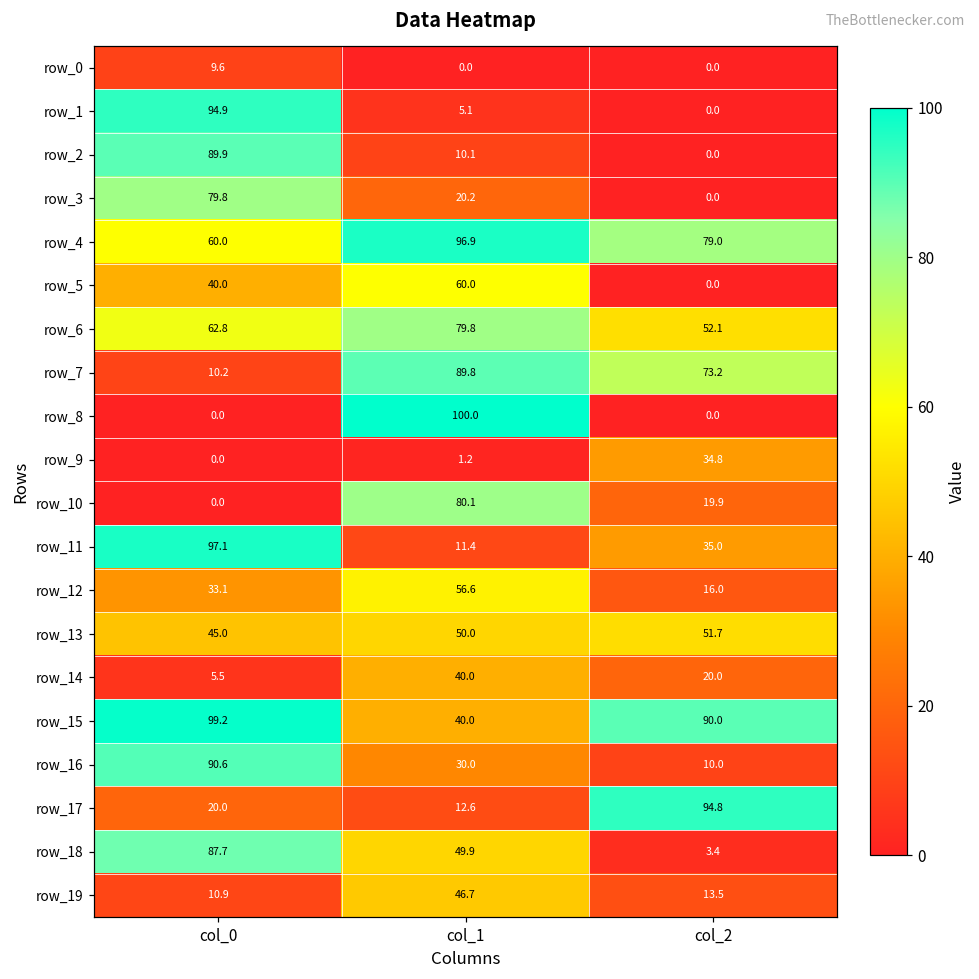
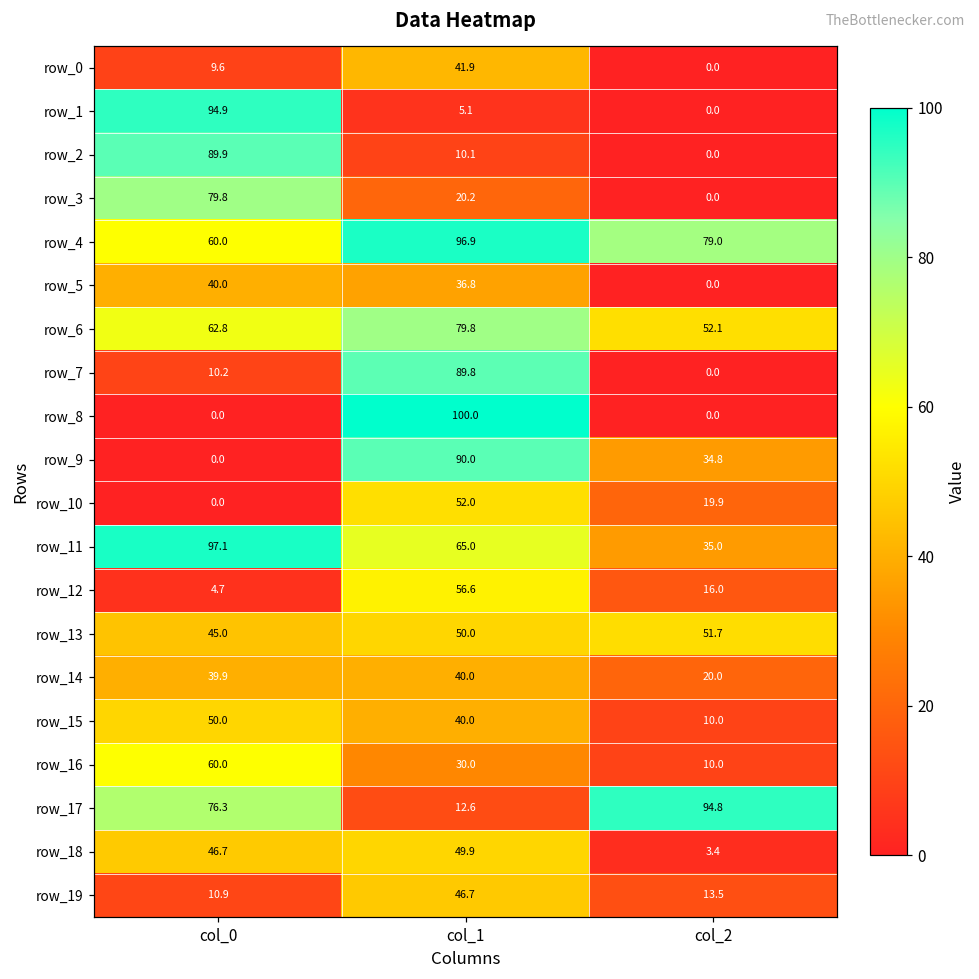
  {
    "row_0": {
      "col_0": 9.6,
-     "col_1": 0.0,
+     "col_1": 41.9,
      "col_2": 0.0
    },
    "row_1": {
      "col_0": 94.9,
      "col_1": 5.1,
      "col_2": 0.0
    },
    "row_2": {
      "col_0": 89.9,
      "col_1": 10.1,
      "col_2": 0.0
    },
    "row_3": {
      "col_0": 79.8,
      "col_1": 20.2,
      "col_2": 0.0
    },
    "row_4": {
      "col_0": 60.0,
      "col_1": 96.9,
      "col_2": 79.0
    },
    "row_5": {
      "col_0": 40.0,
-     "col_1": 60.0,
+     "col_1": 36.8,
      "col_2": 0.0
    },
    "row_6": {
      "col_0": 62.8,
      "col_1": 79.8,
      "col_2": 52.1
    },
    "row_7": {
      "col_0": 10.2,
      "col_1": 89.8,
-     "col_2": 73.2
+     "col_2": 0.0
    },
    "row_8": {
      "col_0": 0.0,
      "col_1": 100.0,
      "col_2": 0.0
    },
    "row_9": {
      "col_0": 0.0,
-     "col_1": 1.2,
+     "col_1": 90.0,
      "col_2": 34.8
    },
    "row_10": {
      "col_0": 0.0,
-     "col_1": 80.1,
+     "col_1": 52.0,
      "col_2": 19.9
    },
    "row_11": {
      "col_0": 97.1,
-     "col_1": 11.4,
+     "col_1": 65.0,
      "col_2": 35.0
    },
    "row_12": {
-     "col_0": 33.1,
+     "col_0": 4.7,
      "col_1": 56.6,
      "col_2": 16.0
    },
    "row_13": {
      "col_0": 45.0,
      "col_1": 50.0,
      "col_2": 51.7
    },
    "row_14": {
-     "col_0": 5.5,
+     "col_0": 39.9,
      "col_1": 40.0,
      "col_2": 20.0
    },
    "row_15": {
-     "col_0": 99.2,
+     "col_0": 50.0,
      "col_1": 40.0,
-     "col_2": 90.0
+     "col_2": 10.0
    },
    "row_16": {
-     "col_0": 90.6,
+     "col_0": 60.0,
      "col_1": 30.0,
      "col_2": 10.0
    },
    "row_17": {
-     "col_0": 20.0,
+     "col_0": 76.3,
      "col_1": 12.6,
      "col_2": 94.8
    },
    "row_18": {
-     "col_0": 87.7,
+     "col_0": 46.7,
      "col_1": 49.9,
      "col_2": 3.4
    },
    "row_19": {
      "col_0": 10.9,
      "col_1": 46.7,
      "col_2": 13.5
    }
  }
